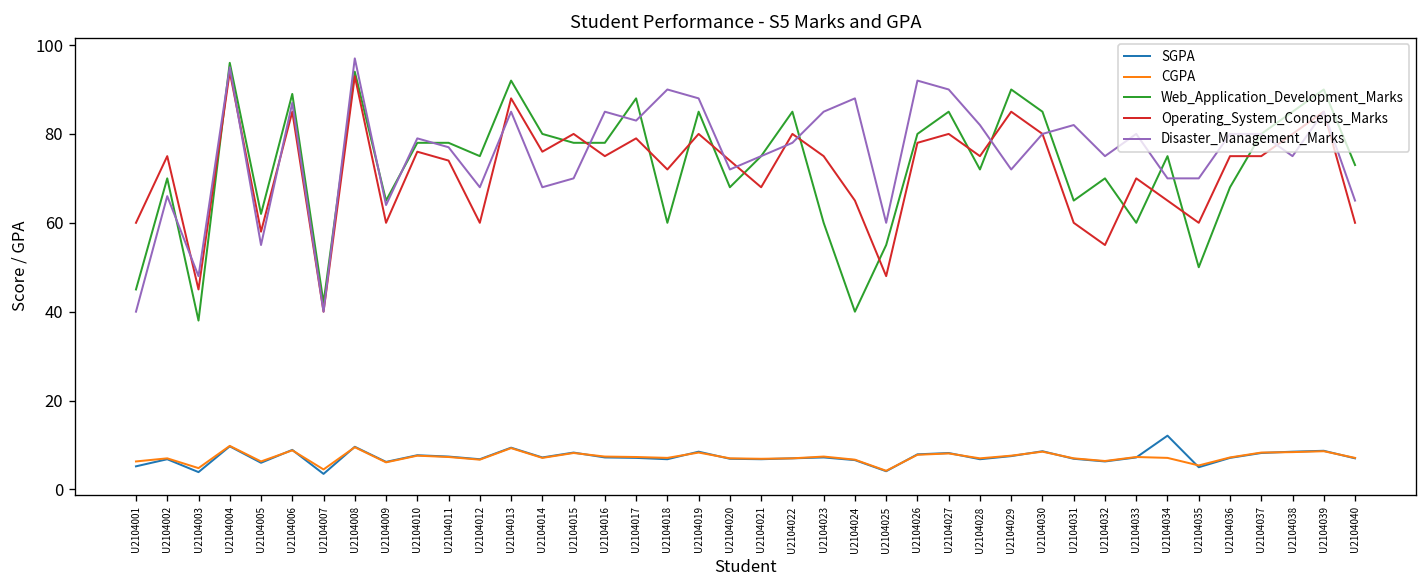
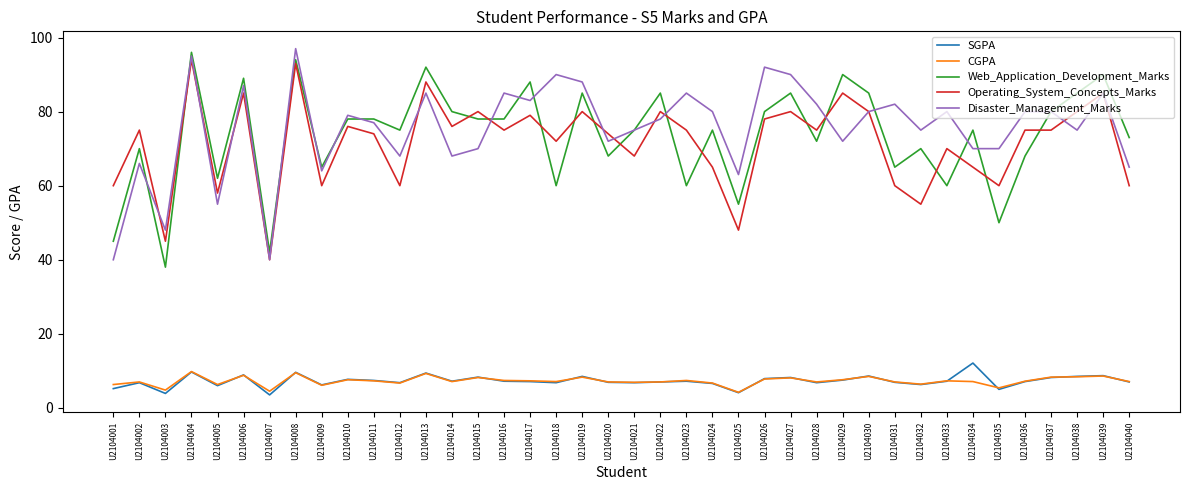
  {
    "SGPA": {
      "U2104001": 5,
      "U2104003": 4,
      "U2104007": 4,
      "U2104034": 12
    },
    "CGPA": {
      "U2104001": 6,
      "U2104003": 5,
      "U2104007": 5,
      "U2104034": 7
    },
    "Web_Application_Development_Marks": {
      "U2104001": 45,
      "U2104002": 70,
      "U2104003": 38,
      "U2104004": 96,
      "U2104005": 62,
      "U2104006": 89,
      "U2104007": 42,
      "U2104008": 94,
      "U2104009": 65,
      "U2104010": 78,
      "U2104011": 78,
      "U2104012": 75,
      "U2104013": 92,
      "U2104014": 80,
      "U2104015": 78,
      "U2104016": 78,
      "U2104017": 88,
      "U2104018": 60,
      "U2104019": 85,
      "U2104020": 68,
      "U2104022": 85,
      "U2104023": 60,
-     "U2104024": 40,
+     "U2104024": 75,
      "U2104025": 55,
      "U2104026": 80,
      "U2104027": 85,
      "U2104028": 72,
      "U2104029": 90,
      "U2104030": 85,
      "U2104031": 65,
      "U2104032": 70,
      "U2104033": 60,
      "U2104034": 75,
      "U2104035": 50,
      "U2104036": 68,
      "U2104040": 73
    },
    "Operating_System_Concepts_Marks": {
      "U2104001": 60,
      "U2104002": 75,
      "U2104003": 45,
      "U2104004": 94,
      "U2104005": 58,
      "U2104006": 85,
      "U2104008": 93,
      "U2104009": 60,
      "U2104010": 76,
      "U2104011": 74,
      "U2104012": 60,
      "U2104013": 88,
      "U2104014": 76,
      "U2104015": 80,
      "U2104016": 75,
      "U2104017": 79,
      "U2104018": 72,
      "U2104019": 80,
      "U2104020": 74,
      "U2104021": 68,
      "U2104022": 80,
      "U2104023": 75,
      "U2104024": 65,
      "U2104025": 48,
      "U2104026": 78,
      "U2104027": 80,
      "U2104028": 75,
      "U2104029": 85,
      "U2104031": 60,
      "U2104032": 55,
      "U2104033": 70,
      "U2104034": 65,
      "U2104035": 60,
      "U2104036": 75,
      "U2104037": 75,
      "U2104040": 60
    },
    "Disaster_Management_Marks": {
      "U2104001": 40,
      "U2104002": 66,
      "U2104003": 48,
      "U2104004": 95,
      "U2104005": 55,
      "U2104006": 87,
      "U2104008": 97,
      "U2104009": 64,
      "U2104010": 79,
      "U2104011": 77,
      "U2104012": 68,
      "U2104013": 85,
      "U2104014": 68,
      "U2104015": 70,
      "U2104016": 85,
      "U2104017": 83,
      "U2104018": 90,
      "U2104019": 88,
      "U2104020": 72,
      "U2104022": 78,
      "U2104023": 85,
-     "U2104024": 88,
-     "U2104025": 60,
+     "U2104024": 80,
+     "U2104025": 63,
      "U2104026": 92,
      "U2104027": 90,
      "U2104028": 82,
      "U2104029": 72,
      "U2104031": 82,
      "U2104032": 75,
      "U2104034": 70,
      "U2104035": 70,
      "U2104038": 75,
      "U2104040": 65
    }
  }
